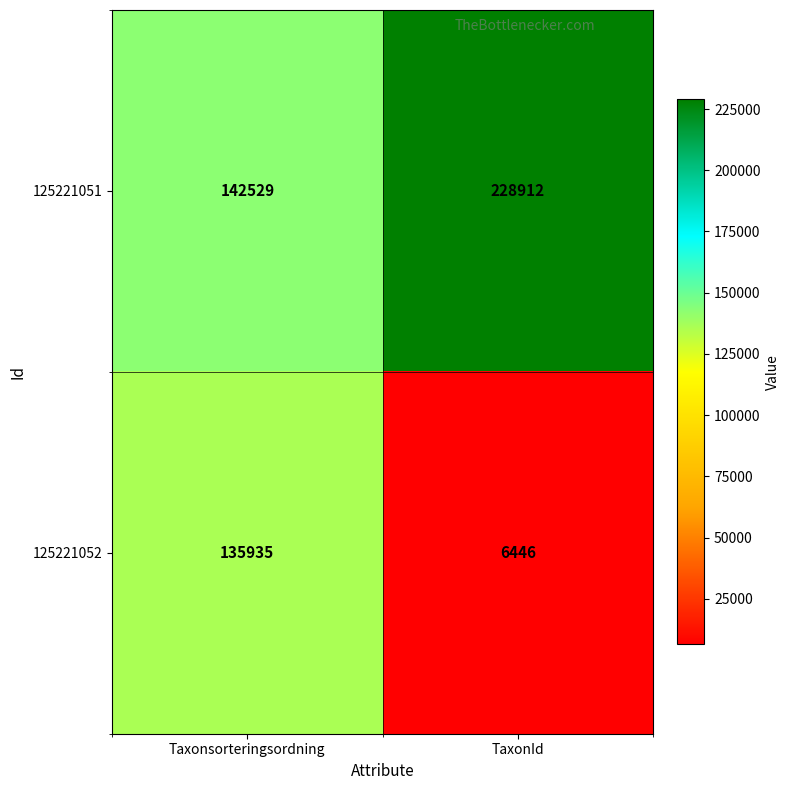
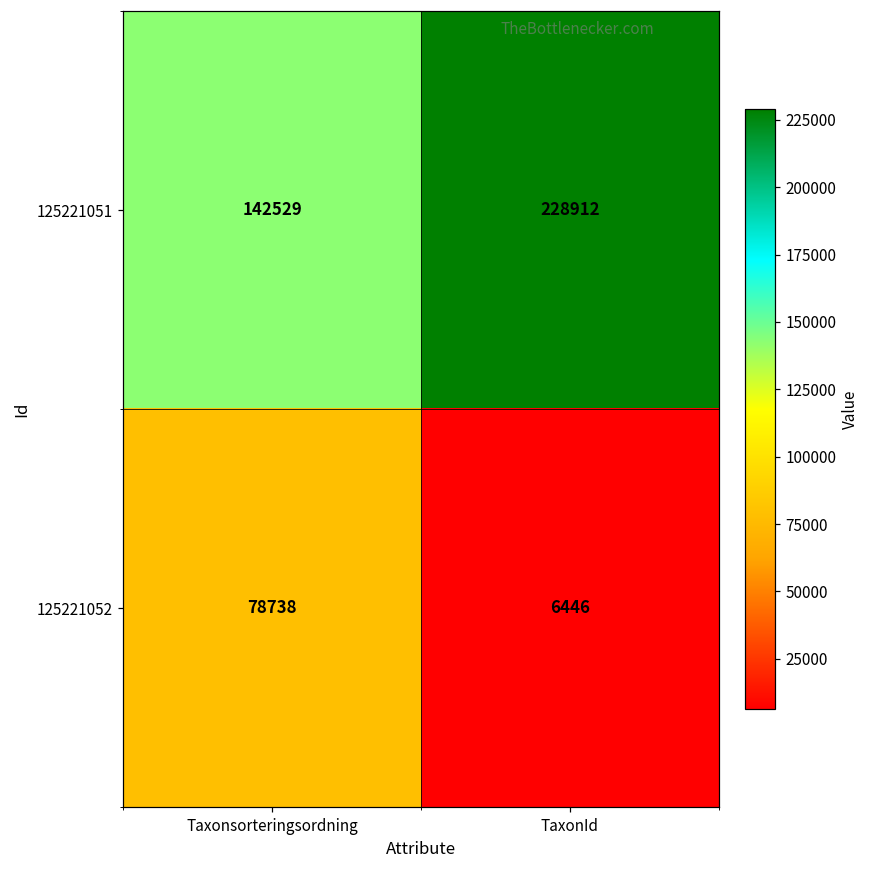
  {
    "125221051": {
      "Taxonsorteringsordning": 142529,
      "TaxonId": 228912
    },
    "125221052": {
-     "Taxonsorteringsordning": 135935,
+     "Taxonsorteringsordning": 78738,
      "TaxonId": 6446
    }
  }
